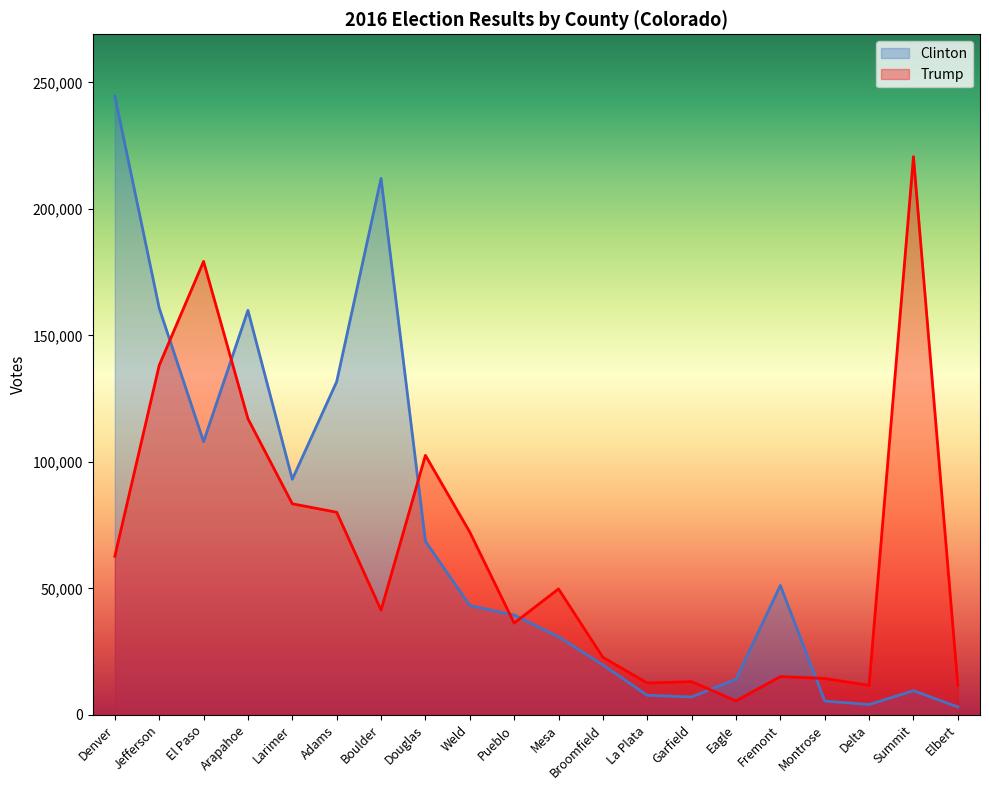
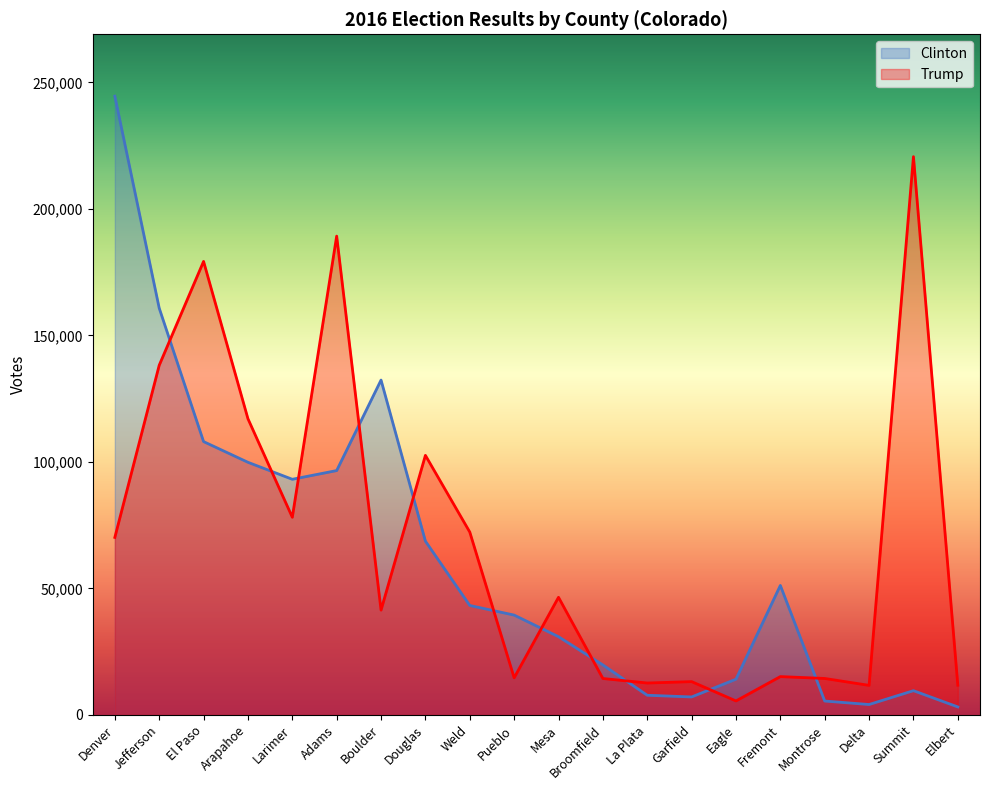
  {
    "Clinton": {
      "Denver": "245,000",
      "Jefferson": "161,000",
      "El Paso": "108,000",
-     "Arapahoe": "160,000",
+     "Arapahoe": "100,000",
      "Larimer": "93,000",
-     "Adams": "132,000",
-     "Boulder": "212,000",
+     "Adams": "97,000",
+     "Boulder": "132,000",
      "Douglas": "69,000",
      "Weld": "43,000",
      "Pueblo": "39,000",
      "Mesa": "31,000",
      "Broomfield": "20,000",
      "La Plata": "8,000",
      "Garfield": "7,000",
      "Eagle": "14,000",
      "Fremont": "51,000",
      "Montrose": "5,000",
      "Delta": "4,000",
      "Summit": "10,000",
      "Elbert": "3,000"
    },
    "Trump": {
-     "Denver": "63,000",
+     "Denver": "70,000",
      "Jefferson": "138,000",
      "El Paso": "179,000",
      "Arapahoe": "117,000",
-     "Larimer": "83,000",
-     "Adams": "80,000",
+     "Larimer": "78,000",
+     "Adams": "189,000",
      "Boulder": "41,000",
      "Douglas": "103,000",
      "Weld": "72,000",
-     "Pueblo": "36,000",
-     "Mesa": "50,000",
-     "Broomfield": "23,000",
+     "Pueblo": "15,000",
+     "Mesa": "46,000",
+     "Broomfield": "14,000",
      "La Plata": "13,000",
      "Garfield": "13,000",
      "Eagle": "6,000",
      "Fremont": "15,000",
      "Montrose": "14,000",
      "Delta": "12,000",
      "Summit": "221,000",
      "Elbert": "12,000"
    }
  }
